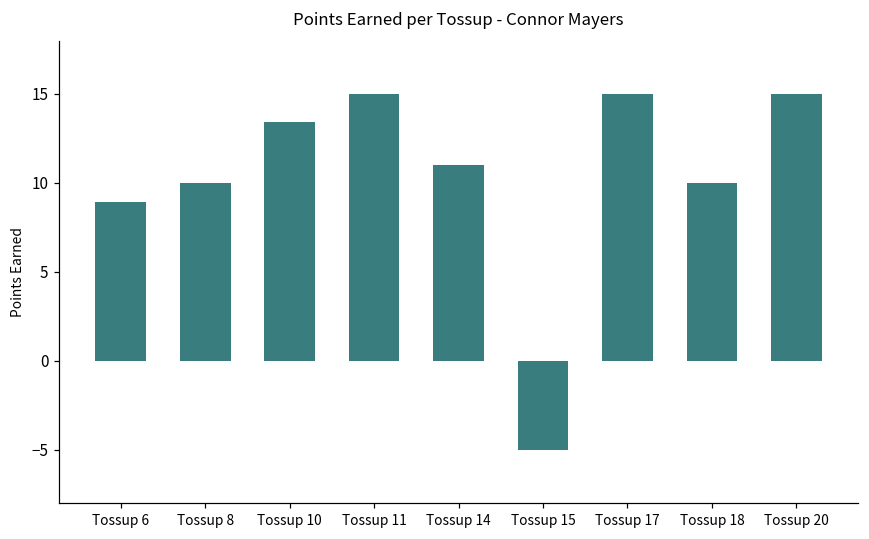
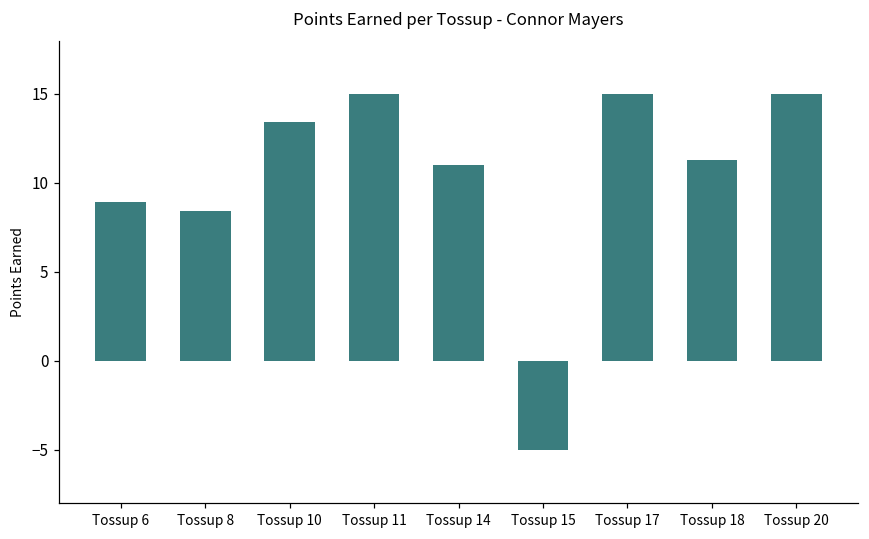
  {
    "Tossup 6": 8.9,
-   "Tossup 8": 10.0,
+   "Tossup 8": 8.4,
    "Tossup 10": 13.4,
    "Tossup 11": 15.0,
    "Tossup 14": 11.0,
    "Tossup 15": -5.0,
    "Tossup 17": 15.0,
-   "Tossup 18": 10.0,
+   "Tossup 18": 11.3,
    "Tossup 20": 15.0
  }
